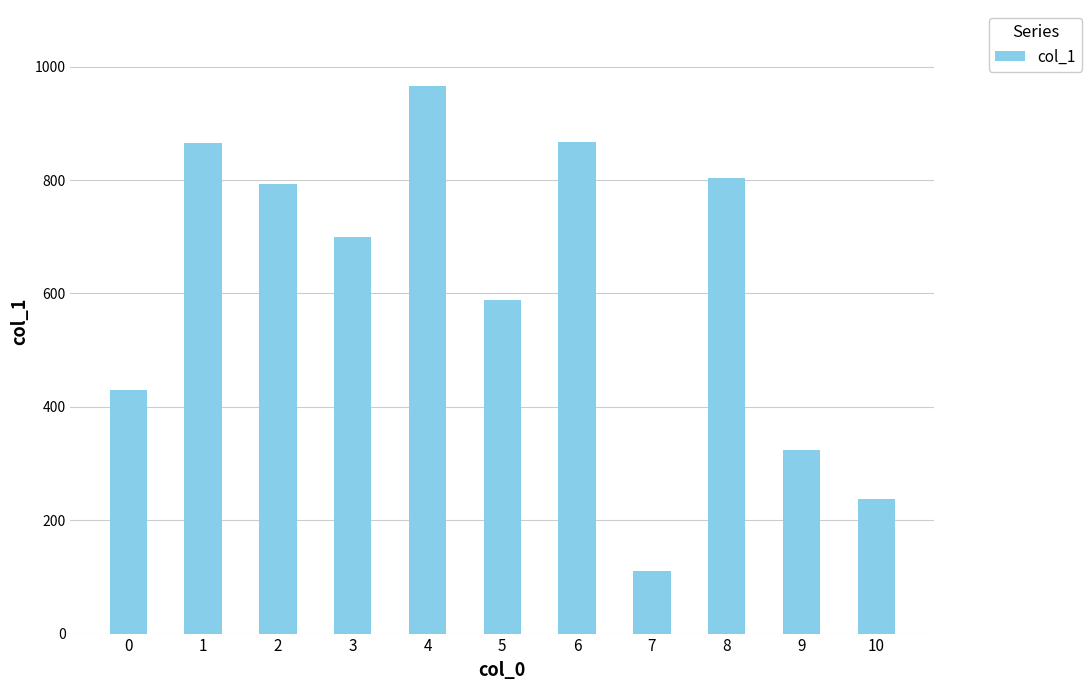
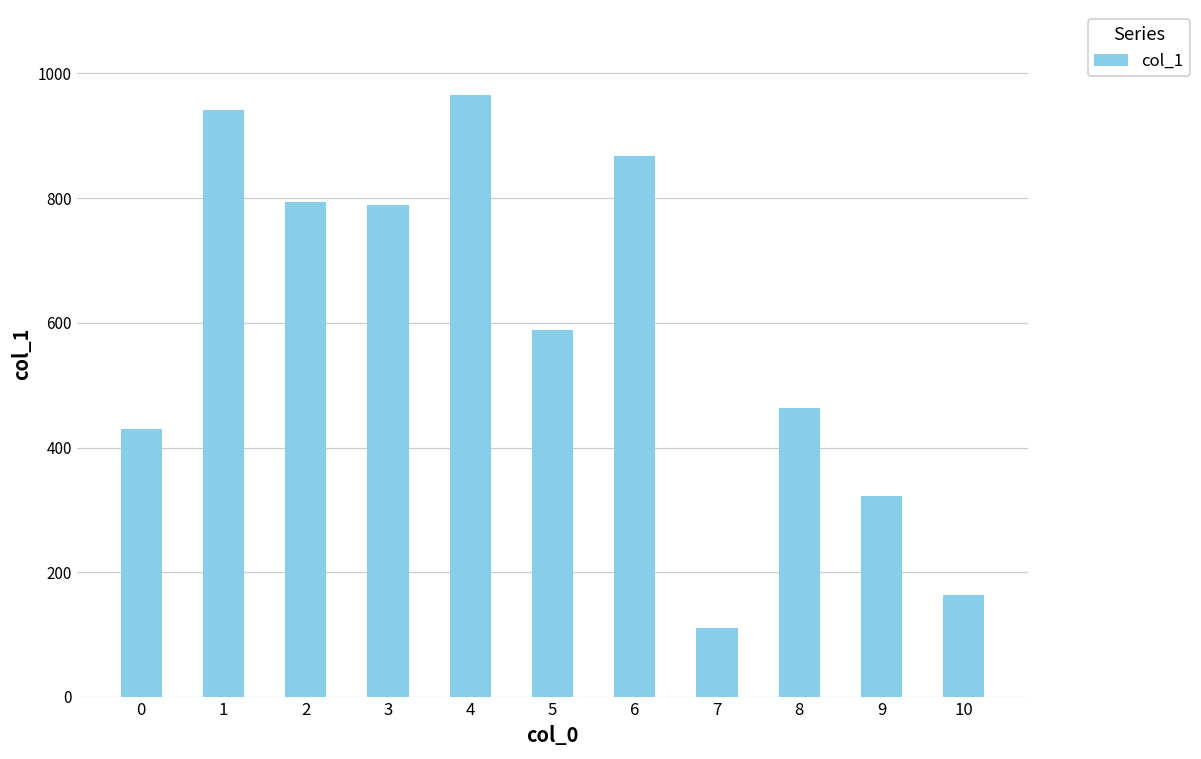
  {
    "0": 430,
-   "1": 870,
+   "1": 940,
    "2": 790,
-   "3": 700,
+   "3": 790,
    "4": 970,
    "5": 590,
    "6": 870,
    "7": 110,
-   "8": 800,
+   "8": 460,
    "9": 320,
-   "10": 240
+   "10": 160
  }
